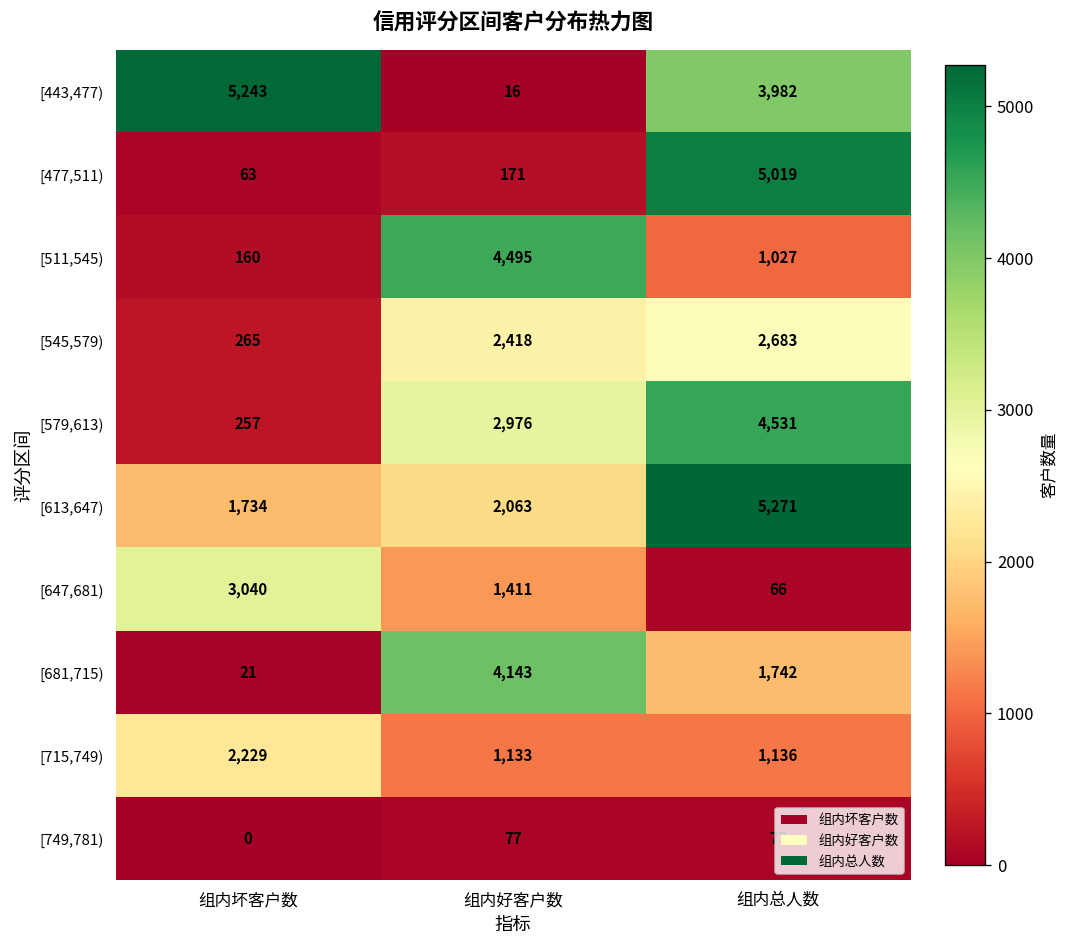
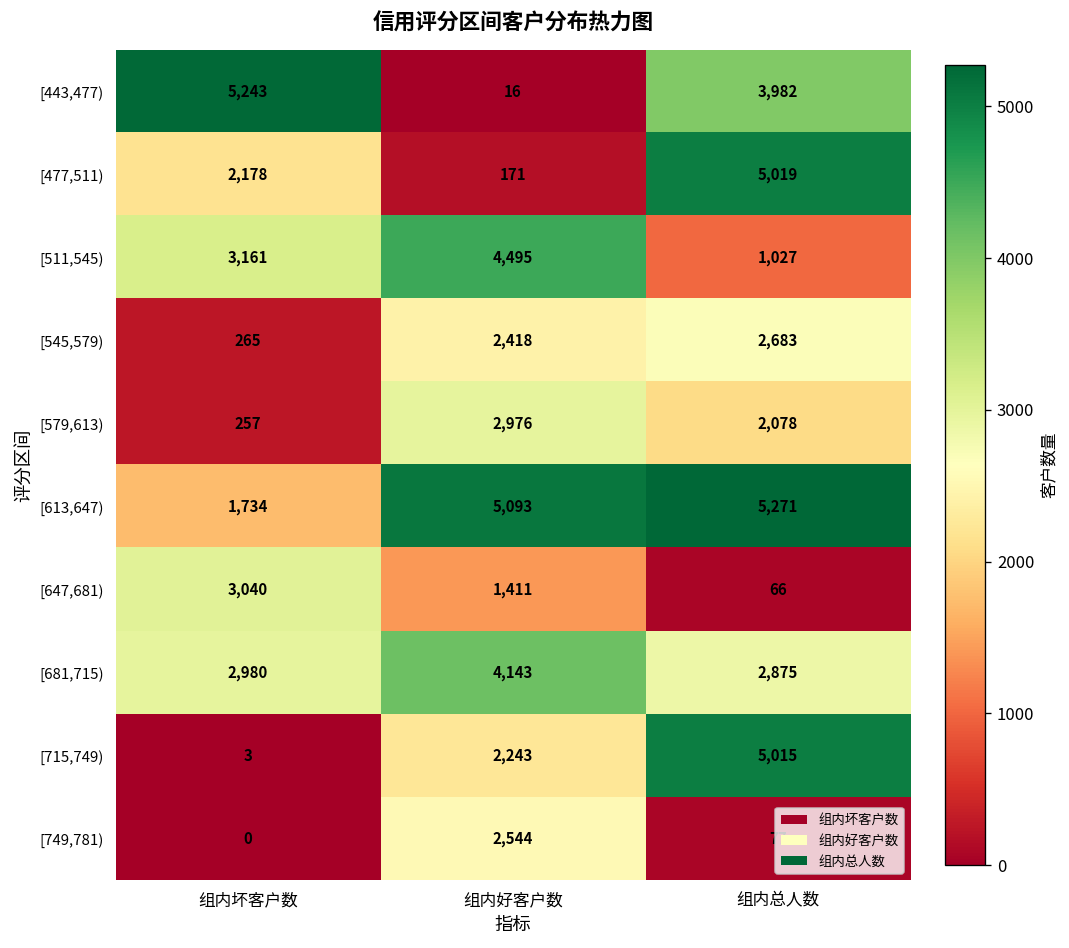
  {
    "[443,477)": {
      "组内坏客户数": "5,243",
      "组内好客户数": "16",
      "组内总人数": "3,982"
    },
    "[477,511)": {
-     "组内坏客户数": "63",
+     "组内坏客户数": "2,178",
      "组内好客户数": "171",
      "组内总人数": "5,019"
    },
    "[511,545)": {
-     "组内坏客户数": "160",
+     "组内坏客户数": "3,161",
      "组内好客户数": "4,495",
      "组内总人数": "1,027"
    },
    "[545,579)": {
      "组内坏客户数": "265",
      "组内好客户数": "2,418",
      "组内总人数": "2,683"
    },
    "[579,613)": {
      "组内坏客户数": "257",
      "组内好客户数": "2,976",
-     "组内总人数": "4,531"
+     "组内总人数": "2,078"
    },
    "[613,647)": {
      "组内坏客户数": "1,734",
-     "组内好客户数": "2,063",
+     "组内好客户数": "5,093",
      "组内总人数": "5,271"
    },
    "[647,681)": {
      "组内坏客户数": "3,040",
      "组内好客户数": "1,411",
      "组内总人数": "66"
    },
    "[681,715)": {
-     "组内坏客户数": "21",
+     "组内坏客户数": "2,980",
      "组内好客户数": "4,143",
-     "组内总人数": "1,742"
+     "组内总人数": "2,875"
    },
    "[715,749)": {
-     "组内坏客户数": "2,229",
-     "组内好客户数": "1,133",
-     "组内总人数": "1,136"
+     "组内坏客户数": "3",
+     "组内好客户数": "2,243",
+     "组内总人数": "5,015"
    },
    "[749,781)": {
      "组内坏客户数": "0",
-     "组内好客户数": "77"
+     "组内好客户数": "2,544"
    }
  }
